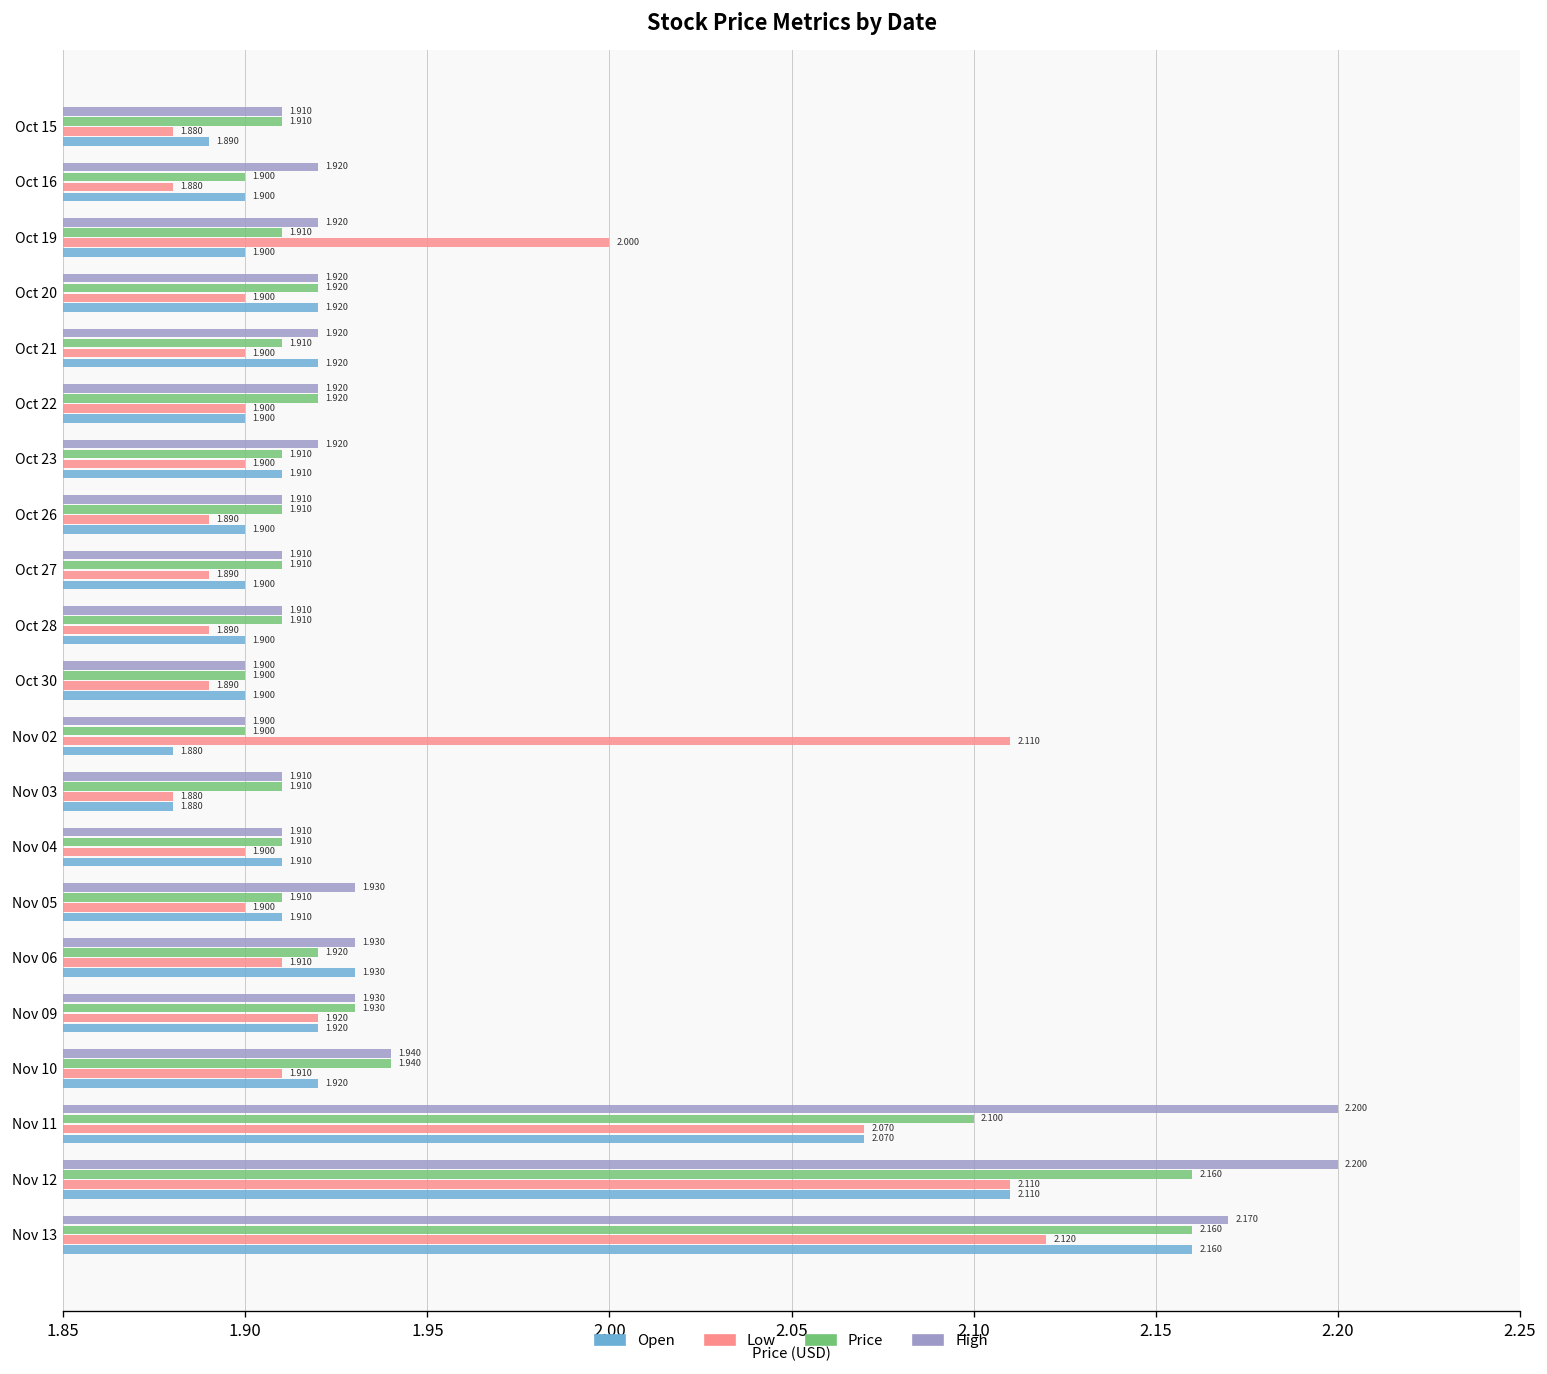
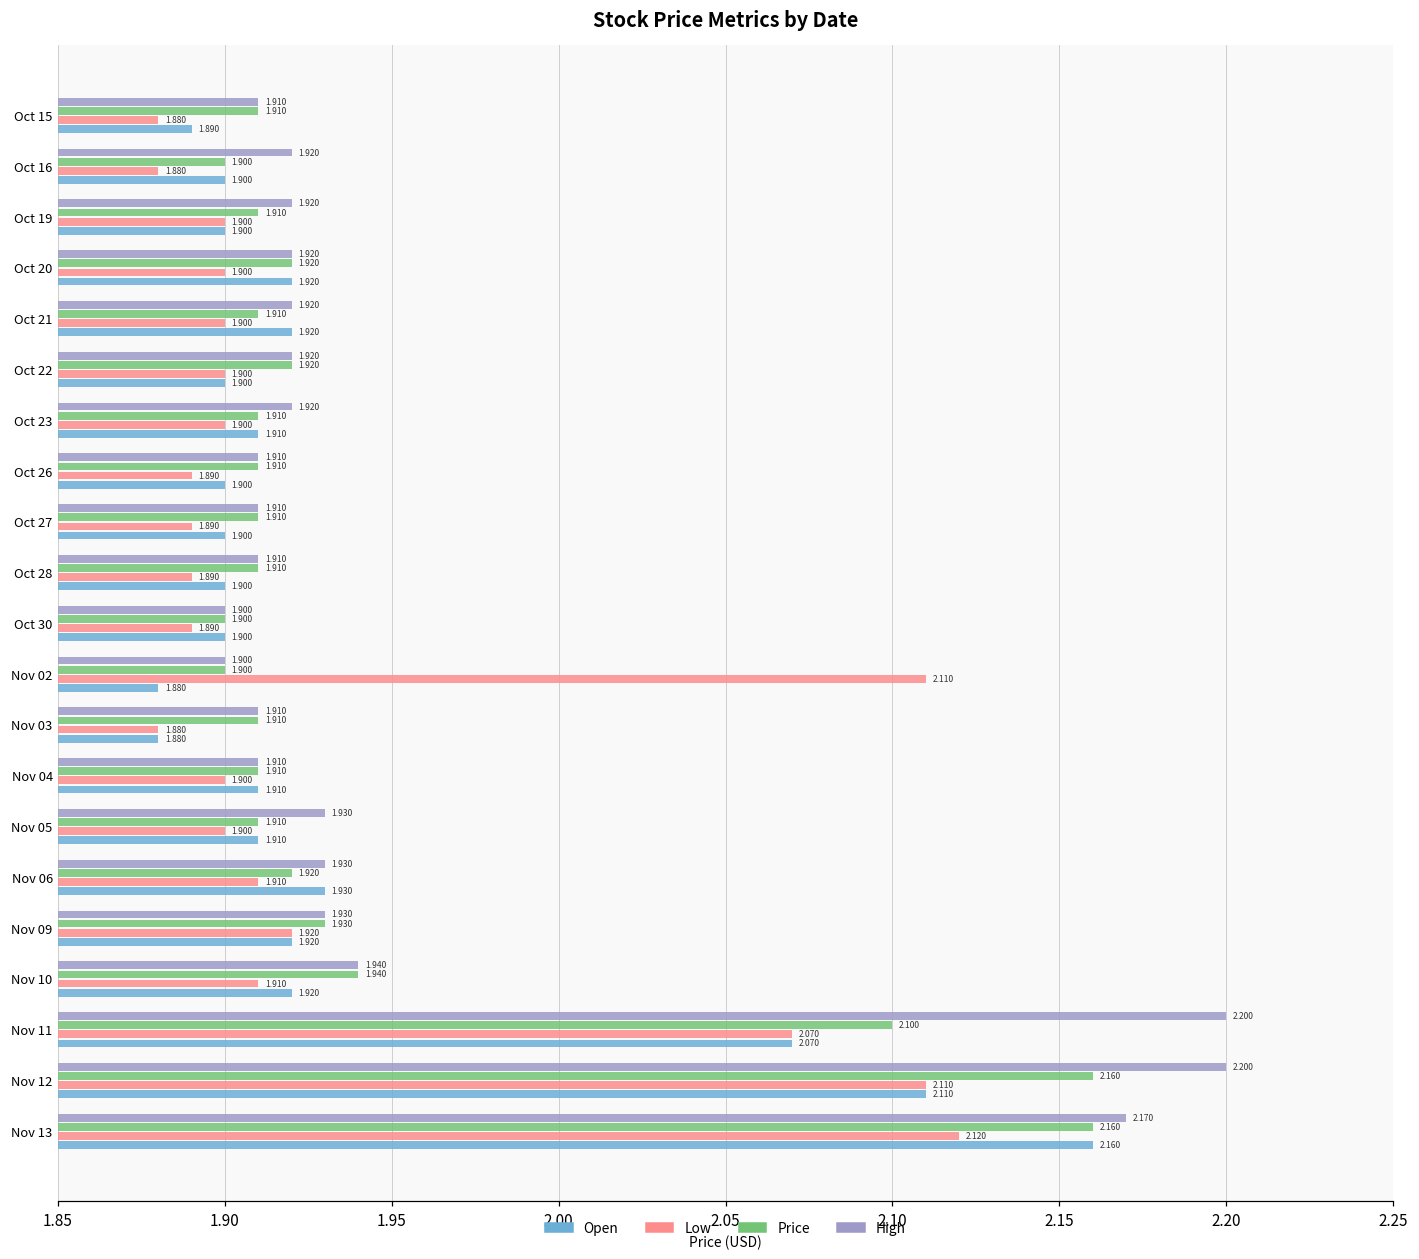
  {
    "Low": {
      "Oct 15": 1.880,
      "Oct 16": 1.880,
-     "Oct 19": 2.000,
+     "Oct 19": 1.900,
      "Oct 20": 1.900,
      "Oct 21": 1.900,
      "Oct 22": 1.900,
      "Oct 23": 1.900,
      "Oct 26": 1.890,
      "Oct 27": 1.890,
      "Oct 28": 1.890,
      "Oct 30": 1.890,
      "Nov 02": 2.110,
      "Nov 03": 1.880,
      "Nov 04": 1.900,
      "Nov 05": 1.900,
      "Nov 06": 1.910,
      "Nov 09": 1.920,
      "Nov 10": 1.910,
      "Nov 11": 2.070,
      "Nov 12": 2.110,
      "Nov 13": 2.120
    },
    "Price": {
      "Oct 15": 1.910,
      "Oct 16": 1.900,
      "Oct 19": 1.910,
      "Oct 20": 1.920,
      "Oct 21": 1.910,
      "Oct 22": 1.920,
      "Oct 23": 1.910,
      "Oct 26": 1.910,
      "Oct 27": 1.910,
      "Oct 28": 1.910,
      "Oct 30": 1.900,
      "Nov 02": 1.900,
      "Nov 03": 1.910,
      "Nov 04": 1.910,
      "Nov 05": 1.910,
      "Nov 06": 1.920,
      "Nov 09": 1.930,
      "Nov 10": 1.940,
      "Nov 11": 2.100,
      "Nov 12": 2.160,
      "Nov 13": 2.160
    }
  }
